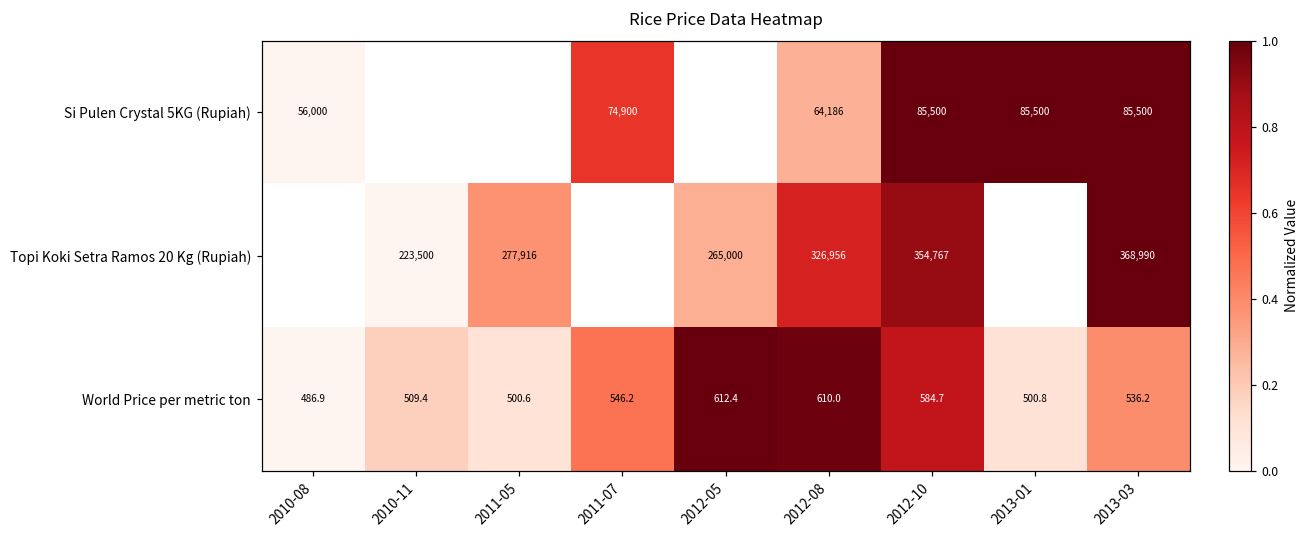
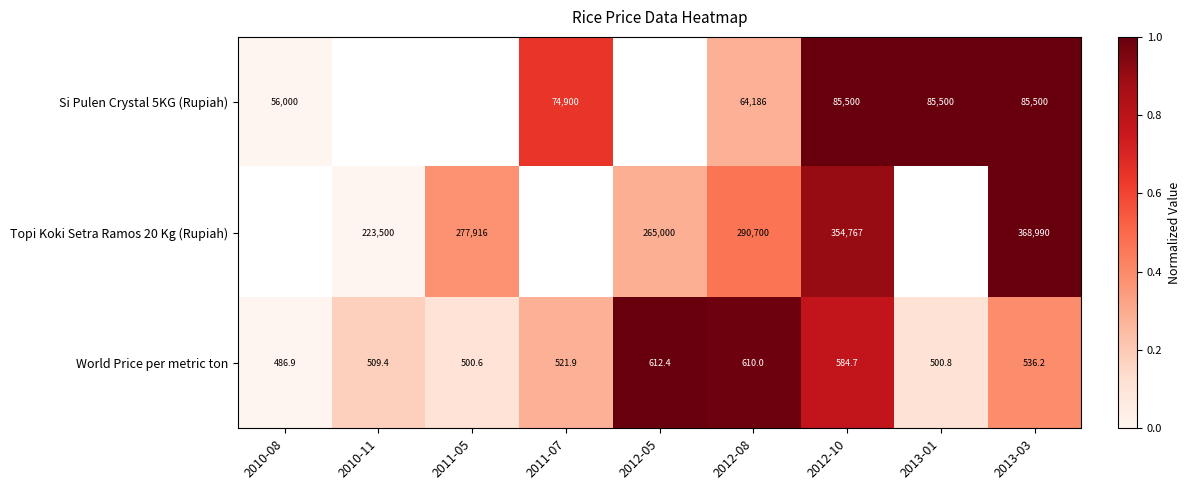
  {
    "Si Pulen Crystal 5KG (Rupiah)": {
      "2010-08": "56,000",
      "2011-07": "74,900",
      "2012-08": "64,186",
      "2012-10": "85,500",
      "2013-01": "85,500",
      "2013-03": "85,500"
    },
    "Topi Koki Setra Ramos 20 Kg (Rupiah)": {
      "2010-11": "223,500",
      "2011-05": "277,916",
      "2012-05": "265,000",
-     "2012-08": "326,956",
+     "2012-08": "290,700",
      "2012-10": "354,767",
      "2013-03": "368,990"
    },
    "World Price per metric ton": {
      "2010-08": "486.9",
      "2010-11": "509.4",
      "2011-05": "500.6",
-     "2011-07": "546.2",
+     "2011-07": "521.9",
      "2012-05": "612.4",
      "2012-08": "610.0",
      "2012-10": "584.7",
      "2013-01": "500.8",
      "2013-03": "536.2"
    }
  }
